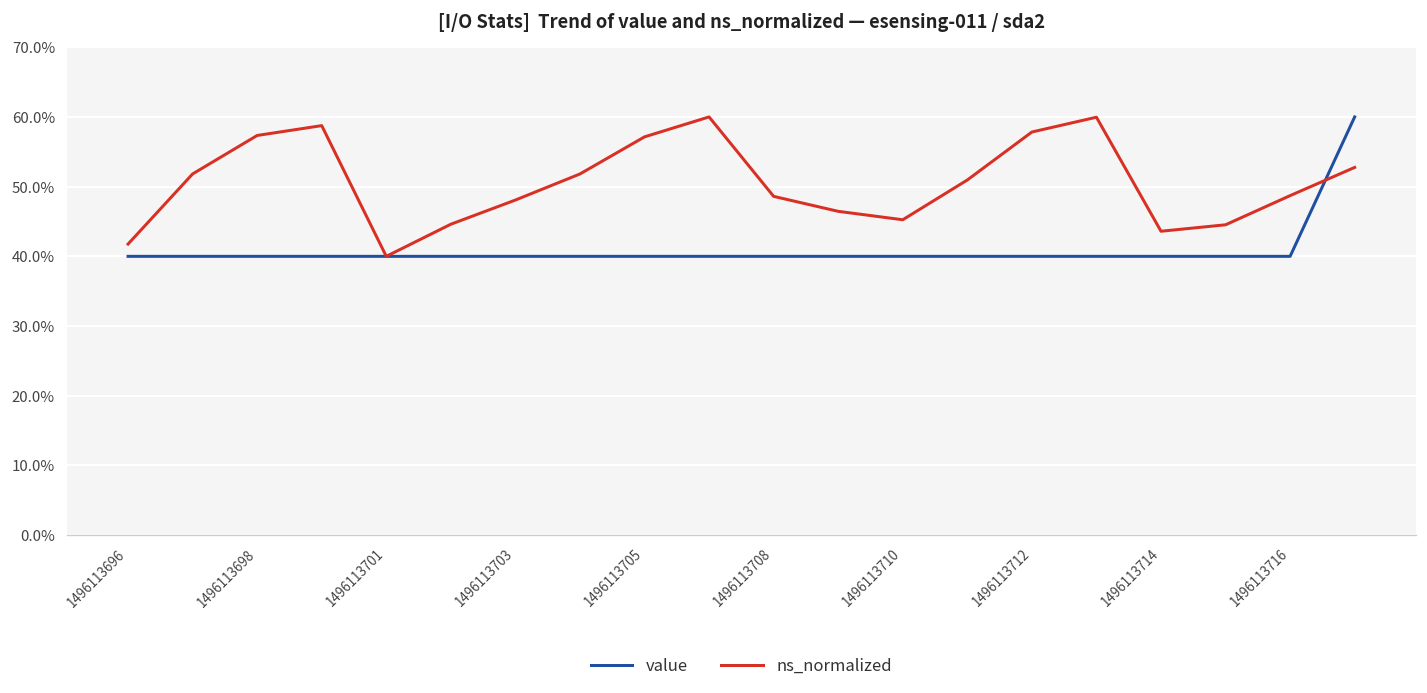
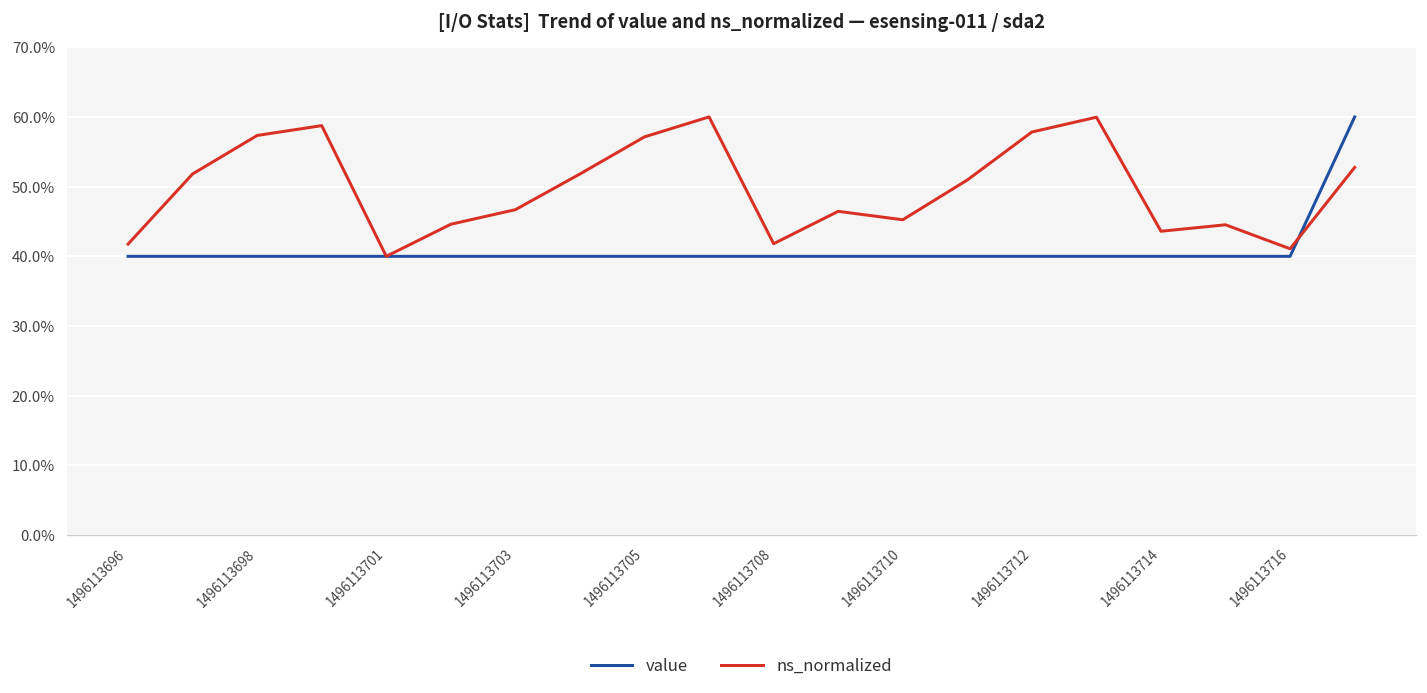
  {
    "value": {
      "1496113696": "40%",
      "1496113698": "40%",
      "1496113703": "40%",
      "1496113705": "40%",
      "1496113708": "40%",
      "1496113710": "40%",
      "1496113712": "40%",
      "1496113714": "40%",
      "1496113716": "40%"
    },
    "ns_normalized": {
      "1496113696": "42%",
      "1496113698": "57%",
-     "1496113703": "48%",
+     "1496113703": "47%",
      "1496113705": "57%",
-     "1496113708": "49%",
+     "1496113708": "42%",
      "1496113710": "45%",
      "1496113712": "58%",
      "1496113714": "44%",
-     "1496113716": "49%"
+     "1496113716": "41%"
    }
  }
